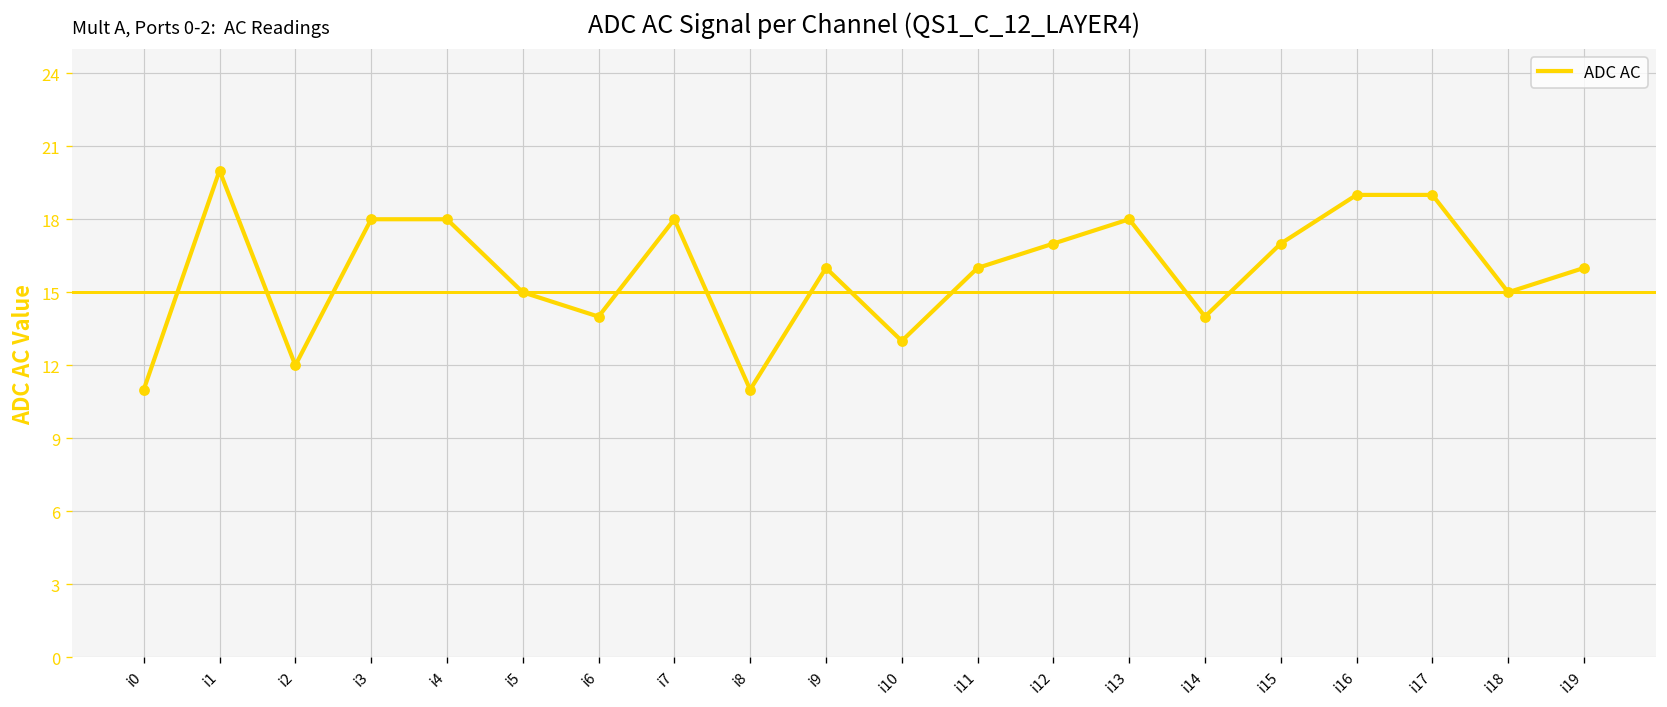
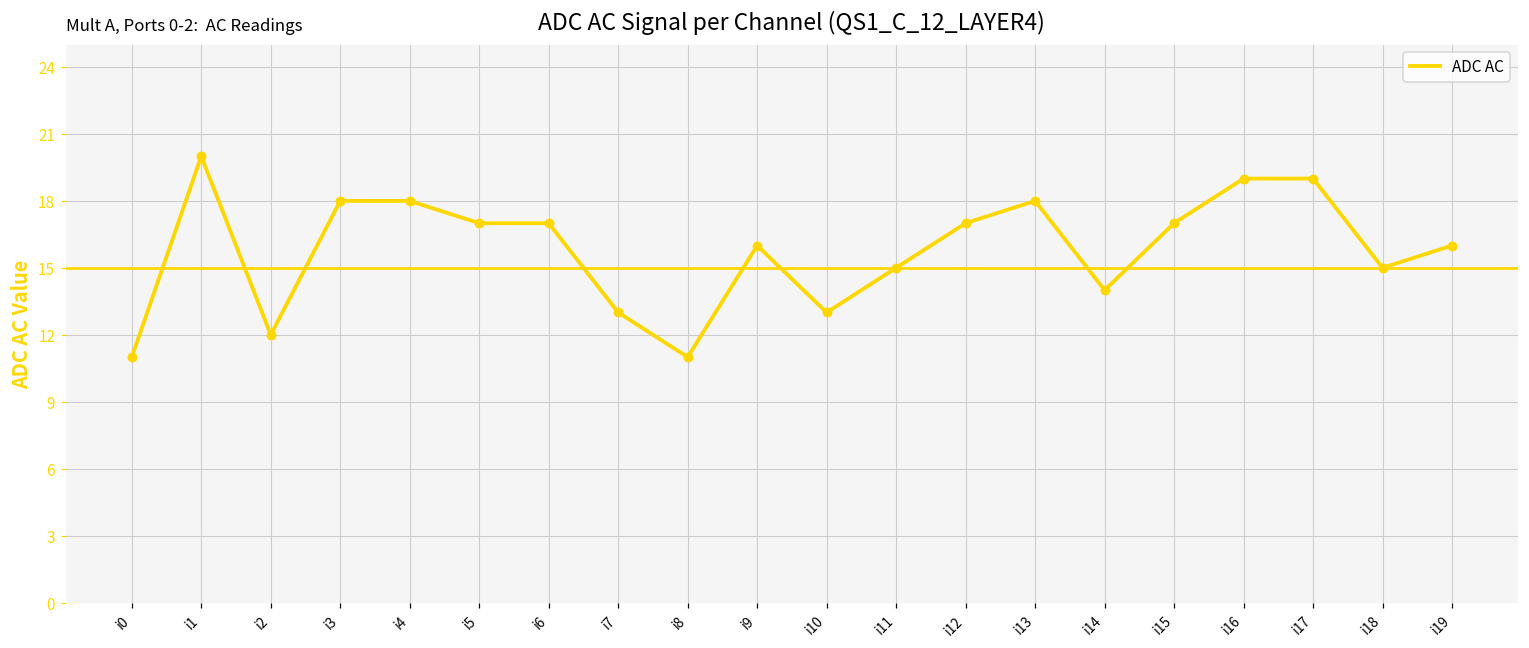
  {
    "i0": 11,
    "i1": 20,
    "i2": 12,
    "i3": 18,
    "i4": 18,
-   "i5": 15,
-   "i6": 14,
-   "i7": 18,
+   "i5": 17,
+   "i6": 17,
+   "i7": 13,
    "i8": 11,
    "i9": 16,
    "i10": 13,
-   "i11": 16,
+   "i11": 15,
    "i12": 17,
    "i13": 18,
    "i14": 14,
    "i15": 17,
    "i16": 19,
    "i17": 19,
    "i18": 15,
    "i19": 16
  }
